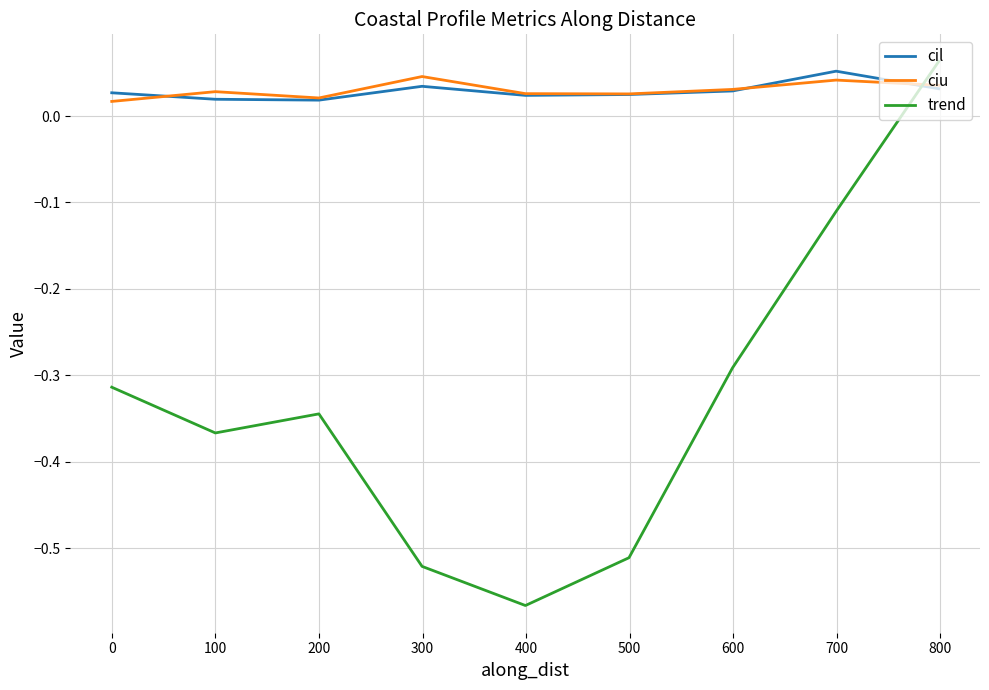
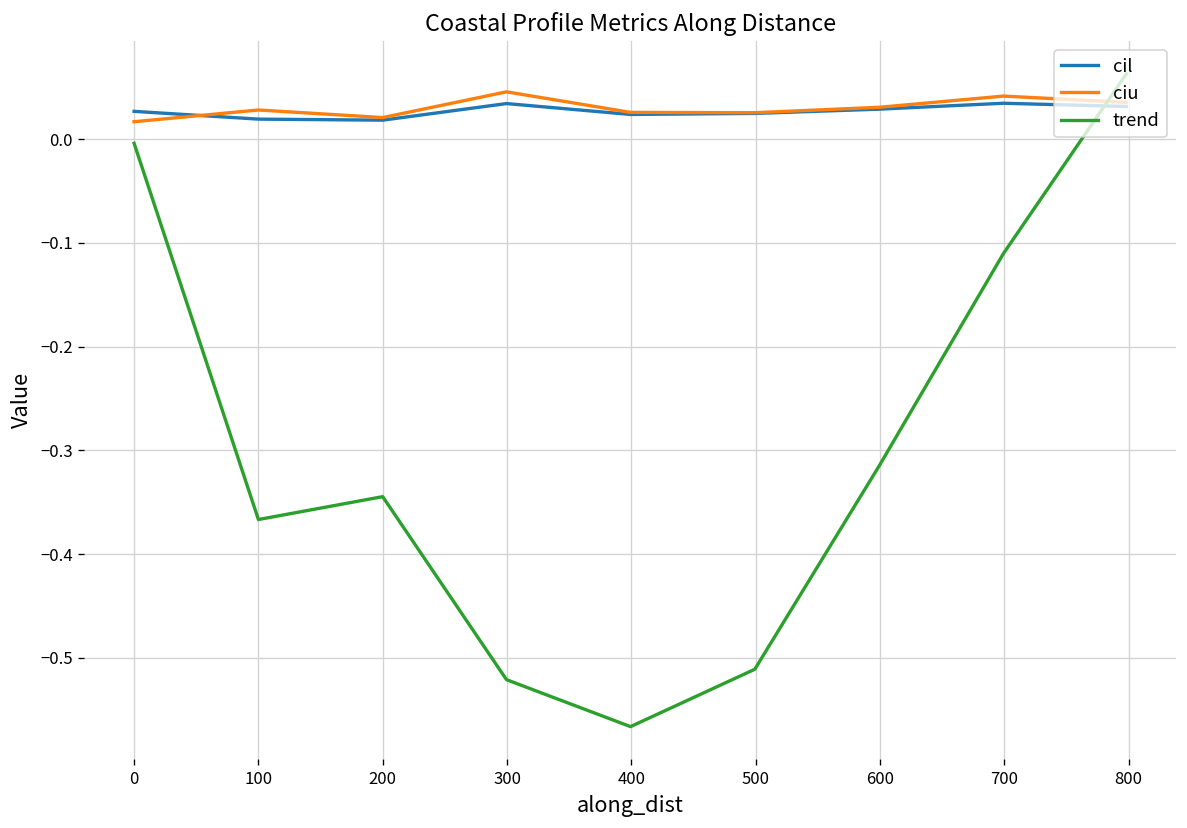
  {
    "cil": {
      "0": 0.03,
      "100": 0.02,
      "300": 0.03,
-     "700": 0.05
+     "700": 0.03
    },
    "ciu": {
      "0": 0.02,
      "100": 0.03,
      "300": 0.05,
      "700": 0.04
    },
    "trend": {
-     "0": -0.31,
+     "0": 0.00,
      "100": -0.37,
      "200": -0.34,
      "300": -0.52,
      "400": -0.57,
      "500": -0.51,
-     "600": -0.29,
+     "600": -0.32,
      "700": -0.11
    }
  }
